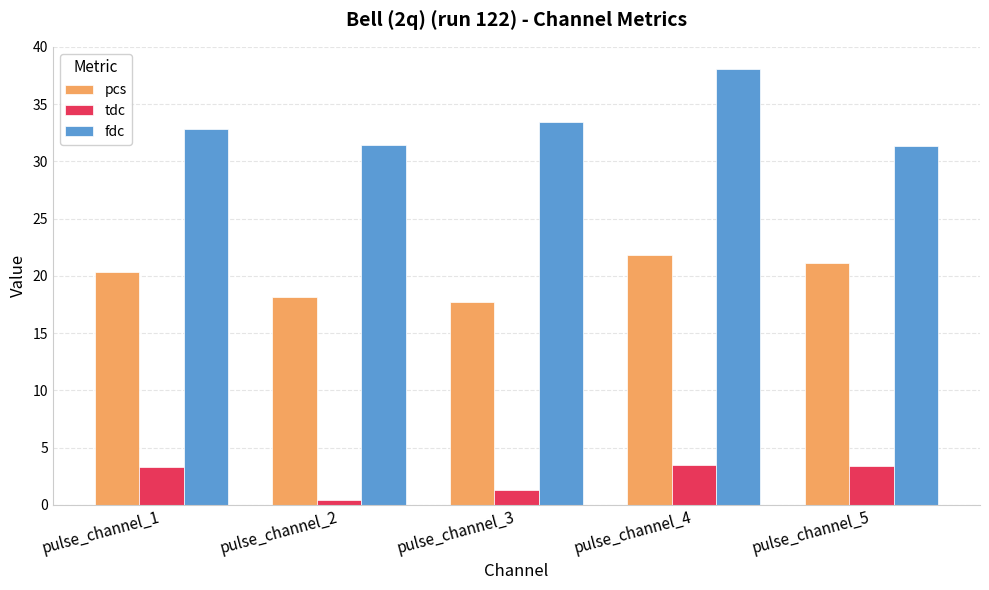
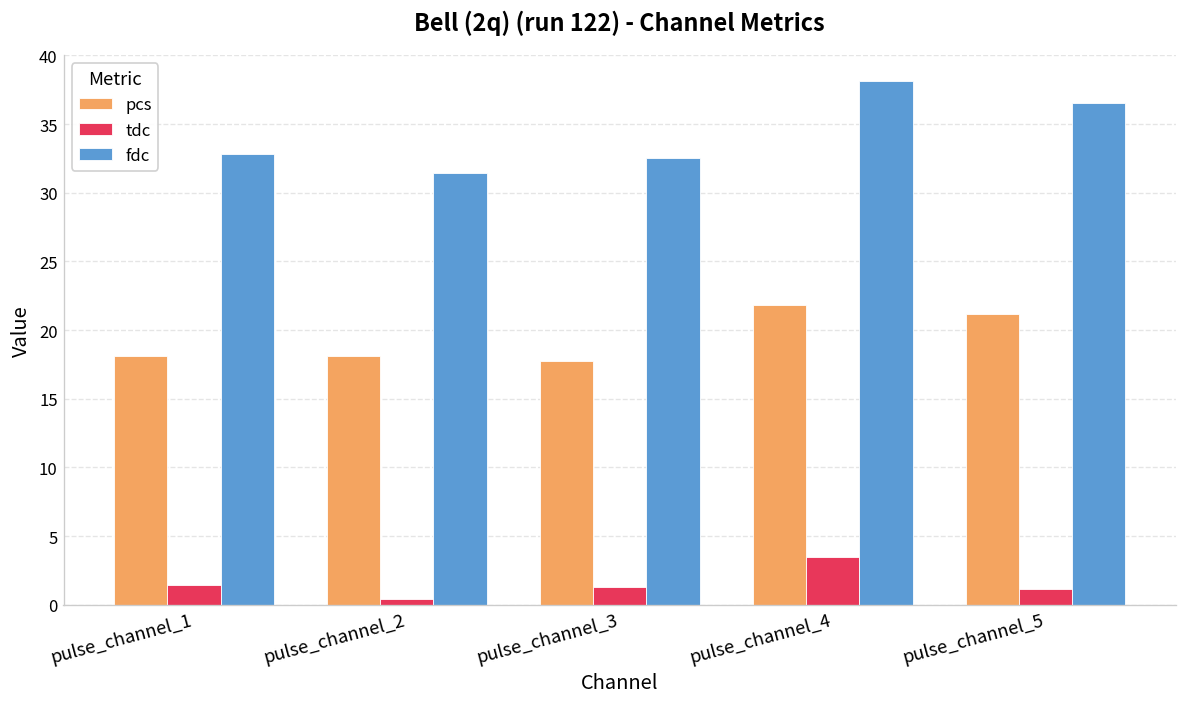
  {
    "pcs": {
-     "pulse_channel_1": 20.3,
+     "pulse_channel_1": 18.1,
      "pulse_channel_2": 18.1,
      "pulse_channel_3": 17.8,
      "pulse_channel_4": 21.8,
      "pulse_channel_5": 21.2
    },
    "tdc": {
-     "pulse_channel_1": 3.3,
+     "pulse_channel_1": 1.4,
      "pulse_channel_2": 0.4,
      "pulse_channel_3": 1.3,
      "pulse_channel_4": 3.5,
-     "pulse_channel_5": 3.4
+     "pulse_channel_5": 1.1
    },
    "fdc": {
      "pulse_channel_1": 32.8,
      "pulse_channel_2": 31.4,
-     "pulse_channel_3": 33.5,
+     "pulse_channel_3": 32.5,
      "pulse_channel_4": 38.1,
-     "pulse_channel_5": 31.3
+     "pulse_channel_5": 36.6
    }
  }
